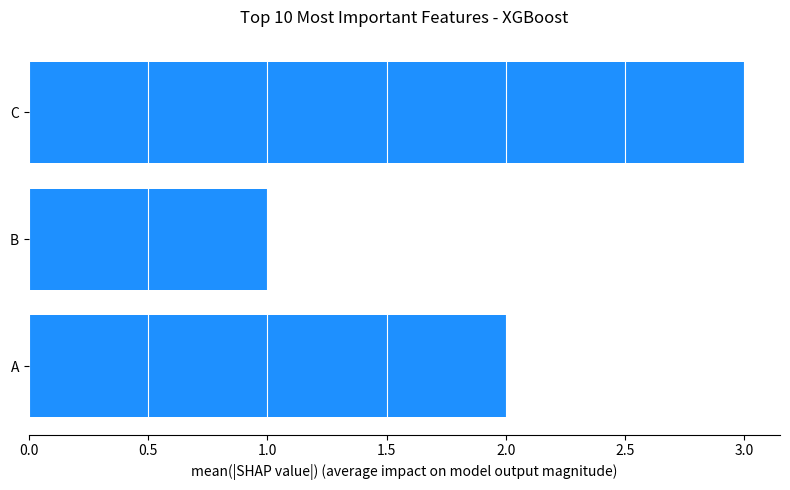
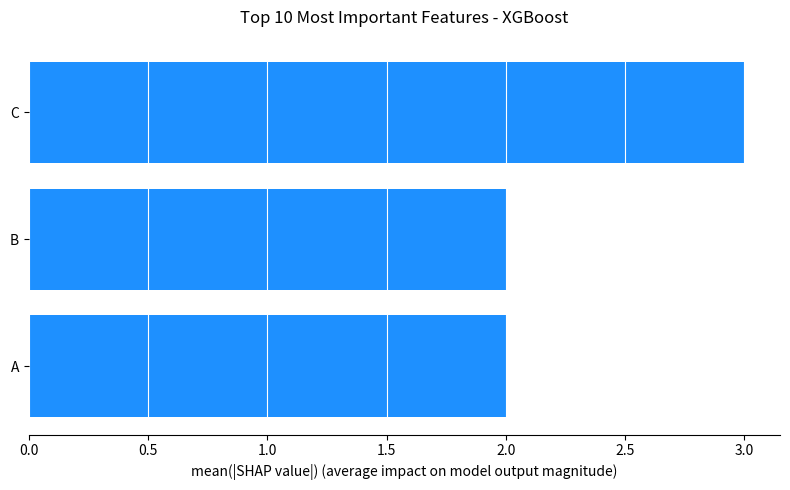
  {
    "C": 3,
-   "B": 1,
+   "B": 2,
    "A": 2
  }
